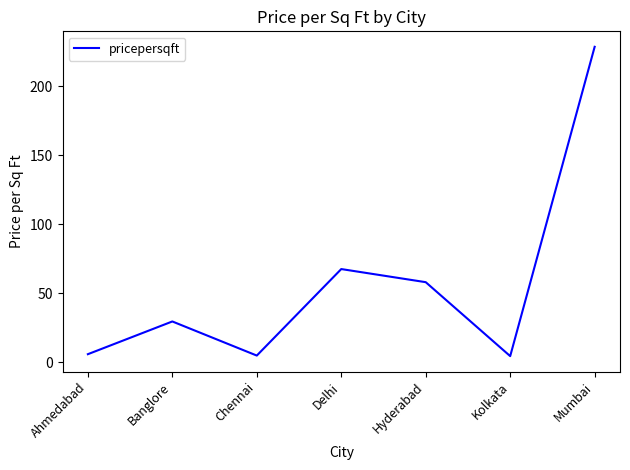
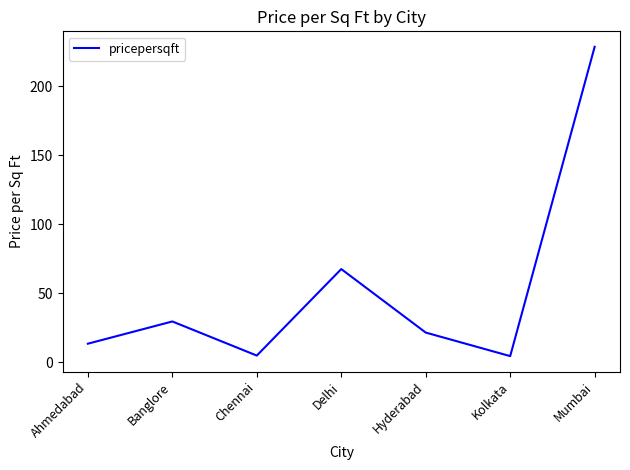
  {
-   "Ahmedabad": 6,
+   "Ahmedabad": 14,
    "Banglore": 30,
    "Chennai": 5,
    "Delhi": 68,
-   "Hyderabad": 58,
+   "Hyderabad": 22,
    "Kolkata": 5,
    "Mumbai": 229
  }
